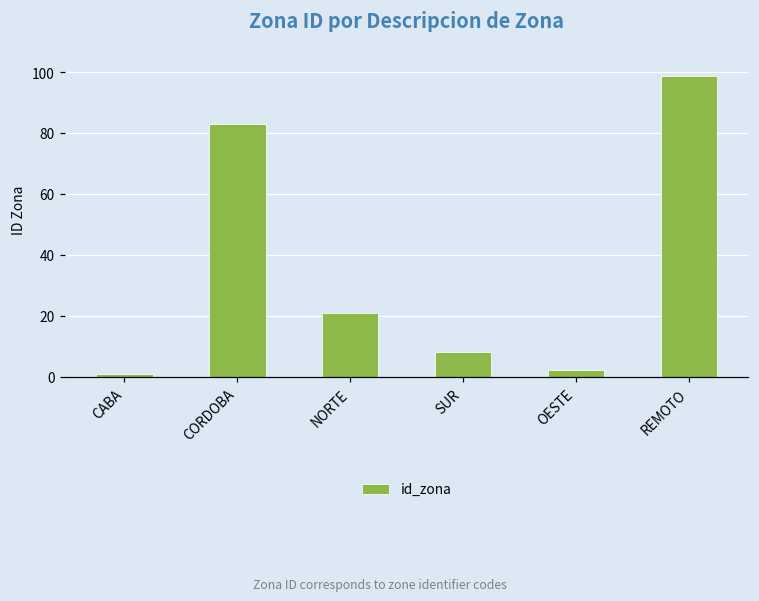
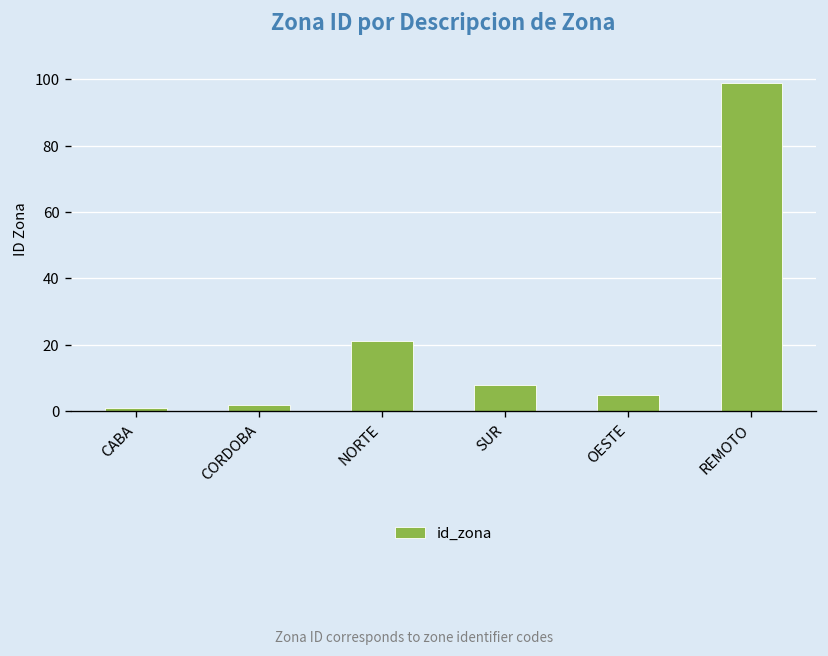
  {
    "CABA": 1,
-   "CORDOBA": 83,
+   "CORDOBA": 2,
    "NORTE": 21,
    "SUR": 8,
-   "OESTE": 2,
+   "OESTE": 5,
    "REMOTO": 99
  }
